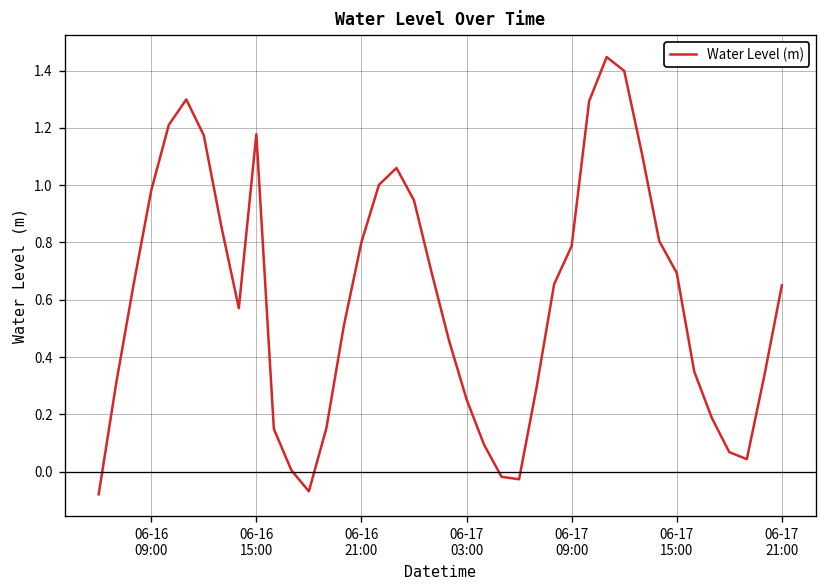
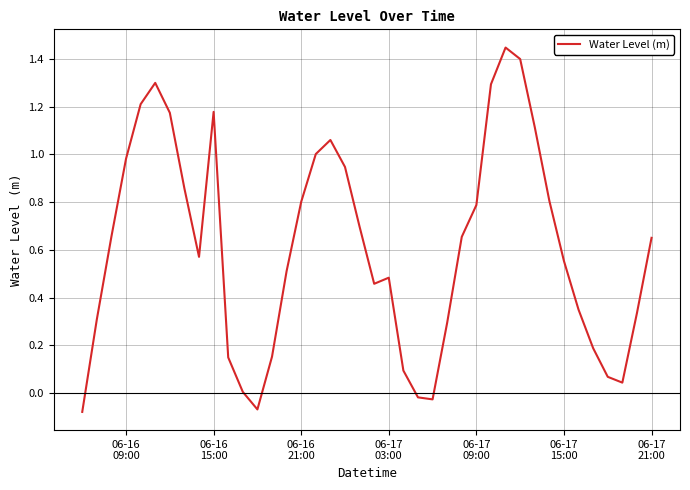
  {
    "06-16 09:00": 0.98,
    "06-16 15:00": 1.18,
    "06-16 21:00": 0.80,
-   "06-17 03:00": 0.25,
+   "06-17 03:00": 0.48,
    "06-17 09:00": 0.79,
-   "06-17 15:00": 0.69,
+   "06-17 15:00": 0.55,
    "06-17 21:00": 0.65
  }
